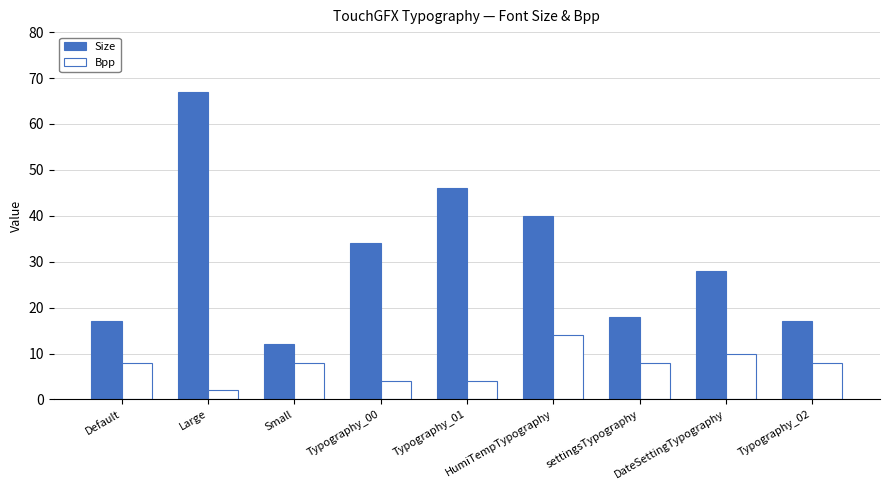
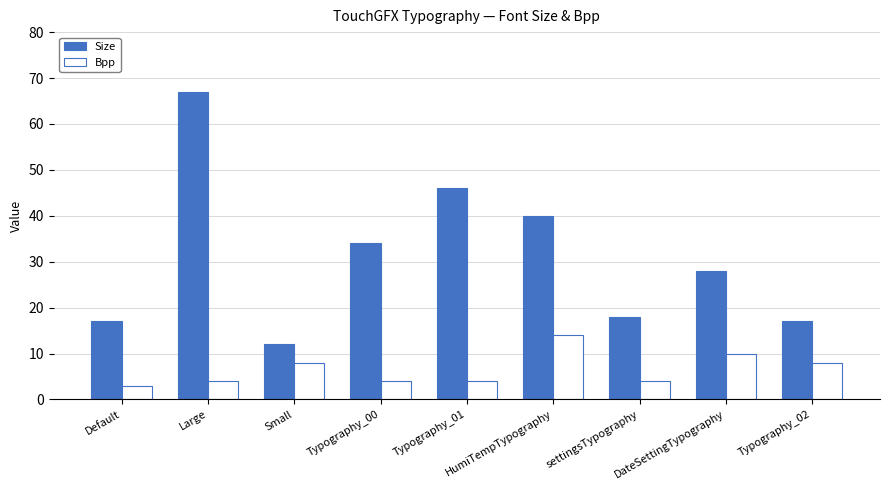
  {
    "Size": {
      "Default": 17,
      "Large": 67,
      "Small": 12,
      "Typography_00": 34,
      "Typography_01": 46,
      "HumiTempTypography": 40,
      "settingsTypography": 18,
      "DateSettingTypography": 28,
      "Typography_02": 17
    },
    "Bpp": {
-     "Default": 8,
-     "Large": 2,
+     "Default": 3,
+     "Large": 4,
      "Small": 8,
      "Typography_00": 4,
      "Typography_01": 4,
      "HumiTempTypography": 14,
-     "settingsTypography": 8,
+     "settingsTypography": 4,
      "DateSettingTypography": 10,
      "Typography_02": 8
    }
  }
